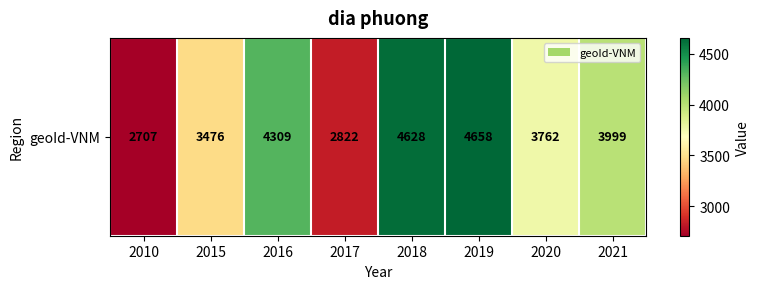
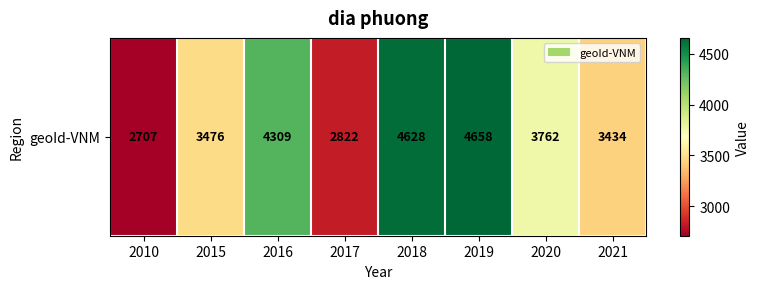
  {
    "geoId-VNM": {
      "2010": 2707,
      "2015": 3476,
      "2016": 4309,
      "2017": 2822,
      "2018": 4628,
      "2019": 4658,
      "2020": 3762,
-     "2021": 3999
+     "2021": 3434
    }
  }
